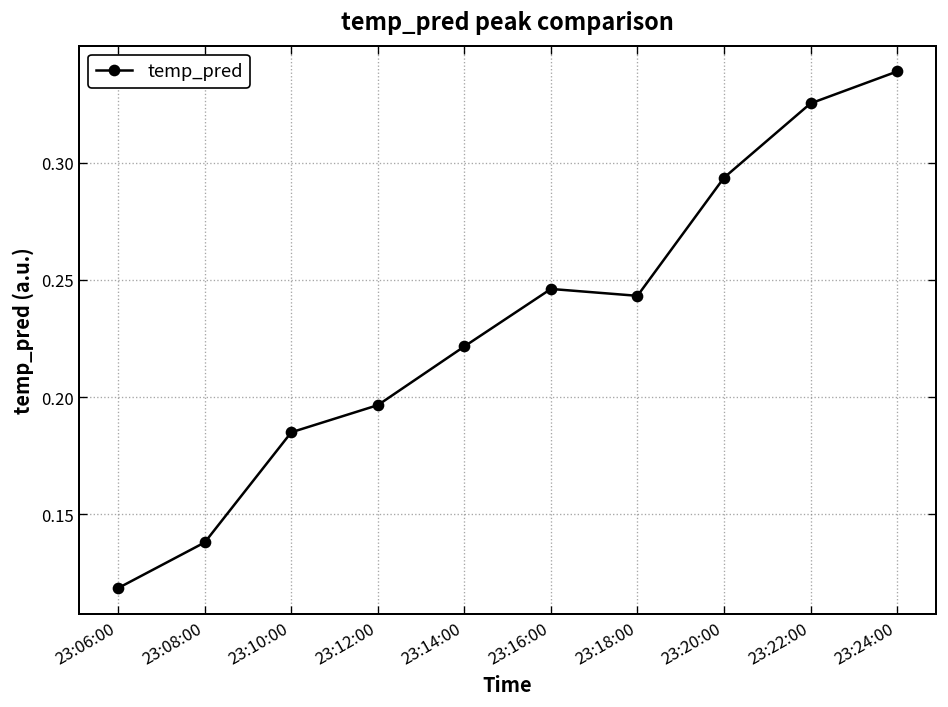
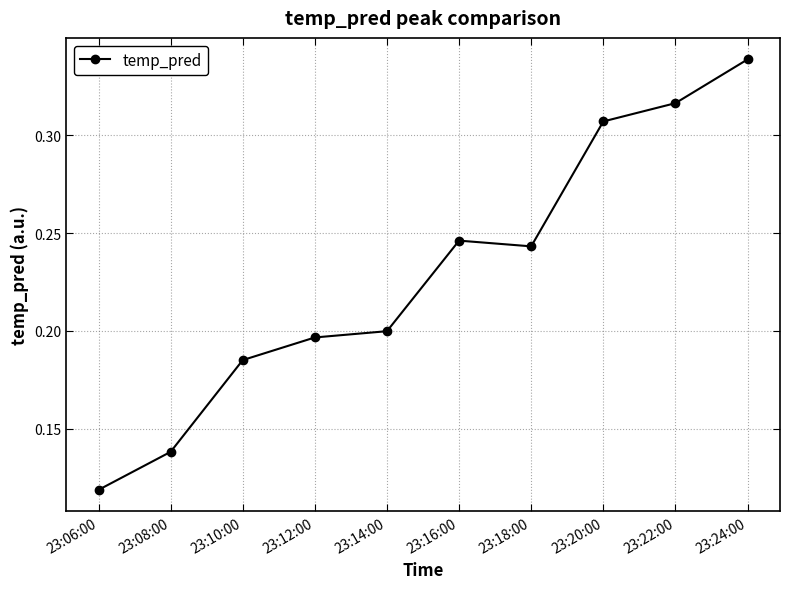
  {
    "23:06:00": 0.119,
    "23:08:00": 0.138,
    "23:10:00": 0.185,
    "23:12:00": 0.197,
-   "23:14:00": 0.222,
+   "23:14:00": 0.200,
    "23:16:00": 0.246,
    "23:18:00": 0.243,
-   "23:20:00": 0.294,
-   "23:22:00": 0.325,
+   "23:20:00": 0.307,
+   "23:22:00": 0.317,
    "23:24:00": 0.339
  }
